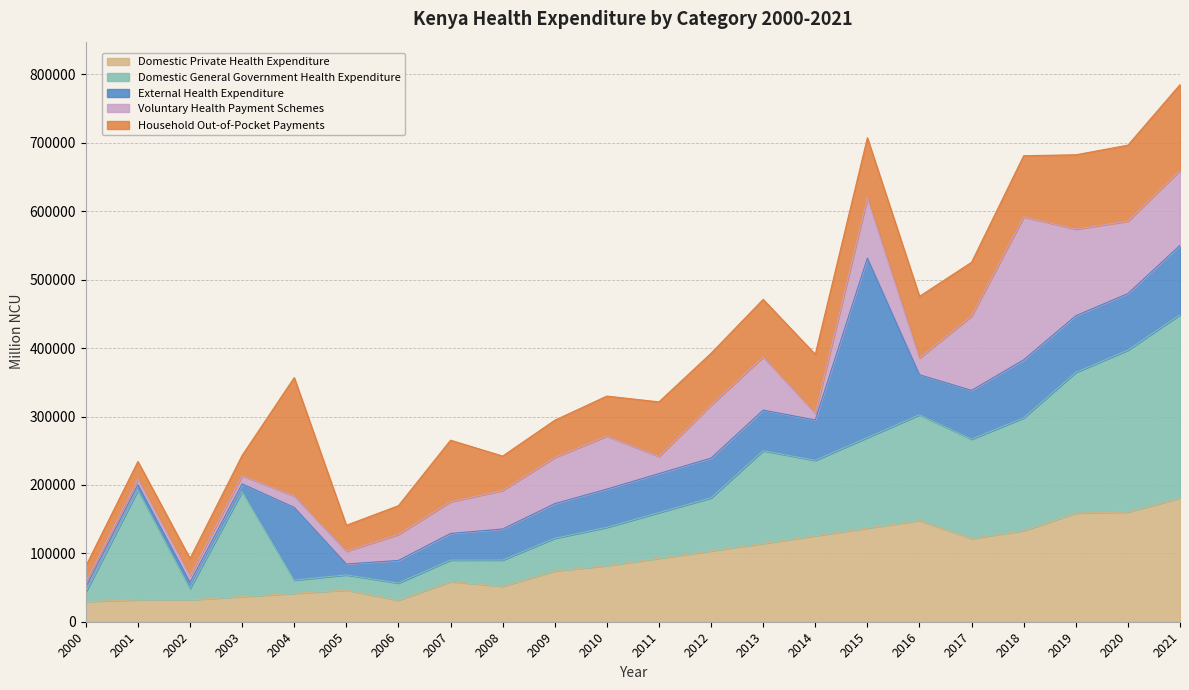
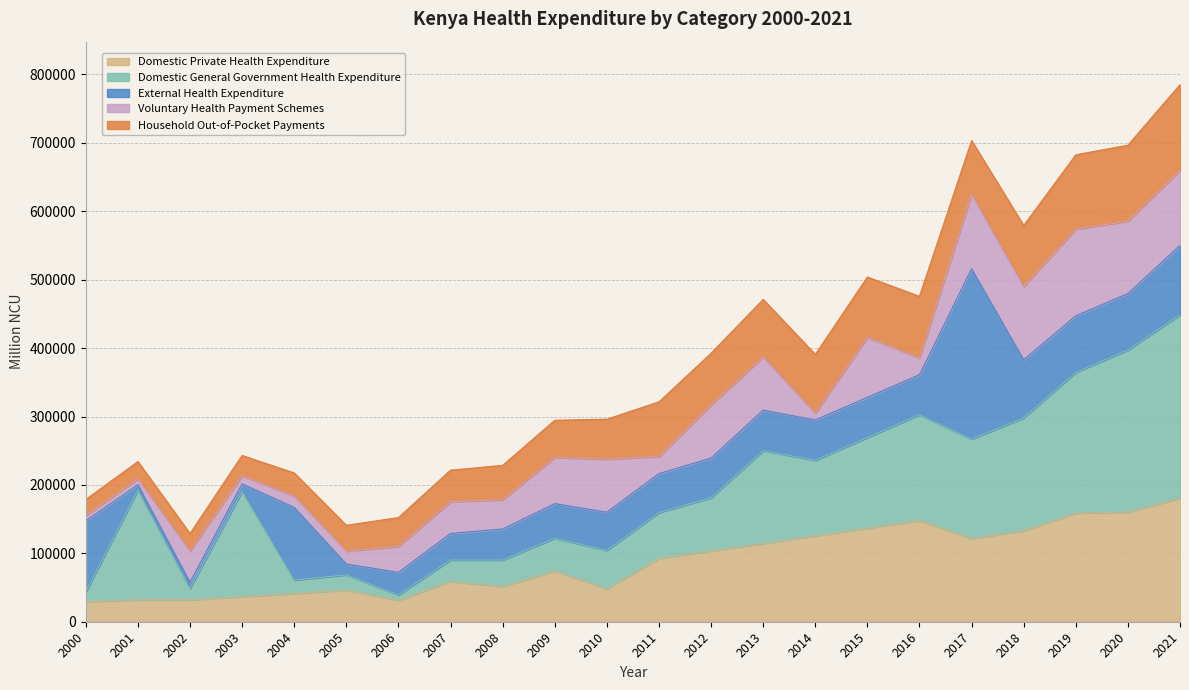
  {
    "Domestic Private Health Expenditure": {
      "2000": 30000,
      "2001": 30000,
      "2002": 30000,
      "2003": 40000,
      "2004": 40000,
      "2005": 50000,
      "2006": 30000,
      "2007": 60000,
      "2008": 50000,
      "2009": 70000,
-     "2010": 80000,
+     "2010": 50000,
      "2011": 90000,
      "2012": 100000,
      "2013": 110000,
      "2014": 130000,
      "2015": 140000,
      "2016": 150000,
      "2017": 120000,
      "2018": 130000,
      "2019": 160000,
      "2020": 160000,
      "2021": 180000
    },
    "Domestic General Government Health Expenditure": {
      "2000": 10000,
      "2001": 160000,
      "2002": 20000,
      "2003": 150000,
      "2004": 20000,
      "2005": 20000,
-     "2006": 30000,
+     "2006": 10000,
      "2007": 30000,
      "2008": 40000,
      "2009": 50000,
      "2010": 60000,
      "2011": 70000,
      "2012": 80000,
      "2013": 140000,
      "2014": 110000,
      "2015": 130000,
      "2016": 150000,
      "2017": 150000,
      "2018": 170000,
      "2019": 210000,
      "2020": 240000,
      "2021": 270000
    },
    "External Health Expenditure": {
-     "2000": 10000,
+     "2000": 100000,
      "2001": 10000,
      "2002": 10000,
      "2003": 10000,
      "2004": 110000,
      "2005": 20000,
      "2006": 30000,
      "2007": 40000,
      "2008": 50000,
      "2009": 50000,
      "2010": 60000,
      "2011": 60000,
      "2012": 60000,
      "2013": 60000,
      "2014": 60000,
-     "2015": 260000,
+     "2015": 60000,
      "2016": 60000,
-     "2017": 70000,
+     "2017": 250000,
      "2018": 80000,
      "2019": 80000,
      "2020": 80000,
      "2021": 100000
    },
    "Voluntary Health Payment Schemes": {
      "2000": 10000,
      "2001": 10000,
-     "2002": 10000,
+     "2002": 50000,
      "2003": 10000,
      "2004": 20000,
      "2005": 20000,
      "2006": 40000,
      "2007": 50000,
-     "2008": 60000,
+     "2008": 40000,
      "2009": 70000,
      "2010": 80000,
      "2011": 30000,
      "2012": 80000,
      "2013": 80000,
      "2014": 10000,
      "2015": 90000,
      "2016": 20000,
      "2017": 110000,
-     "2018": 210000,
+     "2018": 110000,
      "2019": 130000,
      "2020": 110000,
      "2021": 110000
    },
    "Household Out-of-Pocket Payments": {
      "2000": 20000,
      "2001": 30000,
      "2002": 30000,
      "2003": 30000,
-     "2004": 170000,
+     "2004": 30000,
      "2005": 40000,
      "2006": 40000,
-     "2007": 90000,
+     "2007": 50000,
      "2008": 50000,
      "2009": 50000,
      "2010": 60000,
      "2011": 80000,
      "2012": 80000,
      "2013": 80000,
      "2014": 90000,
      "2015": 90000,
      "2016": 90000,
      "2017": 80000,
      "2018": 90000,
      "2019": 110000,
      "2020": 110000,
      "2021": 130000
    }
  }
